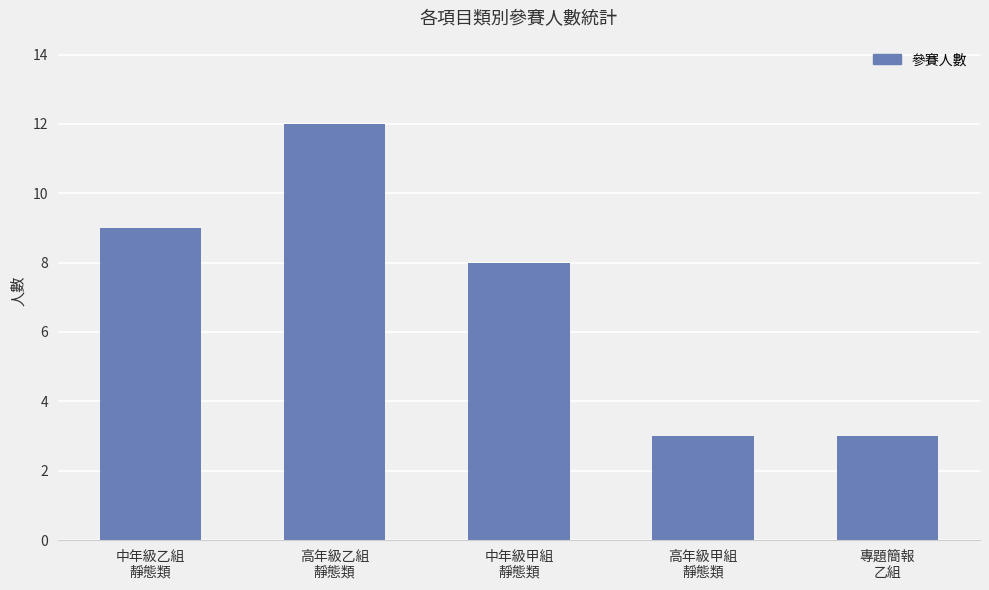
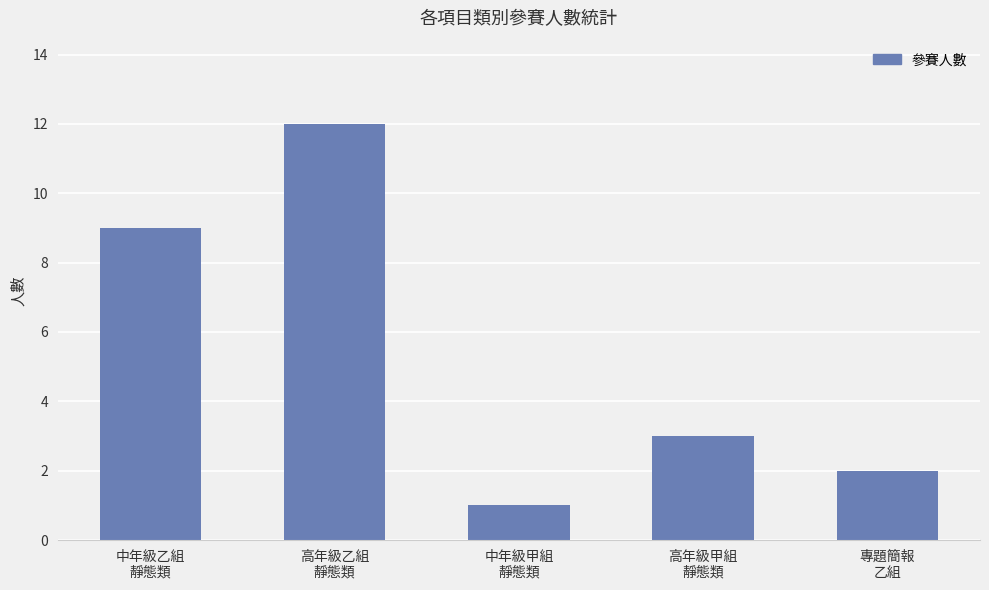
  {
    "中年級乙組 靜態類": 9,
    "高年級乙組 靜態類": 12,
-   "中年級甲組 靜態類": 8,
+   "中年級甲組 靜態類": 1,
    "高年級甲組 靜態類": 3,
-   "專題簡報 乙組": 3
+   "專題簡報 乙組": 2
  }
